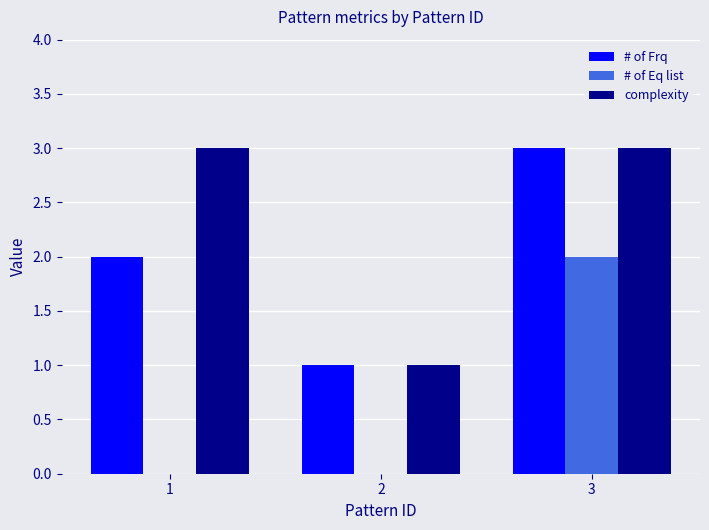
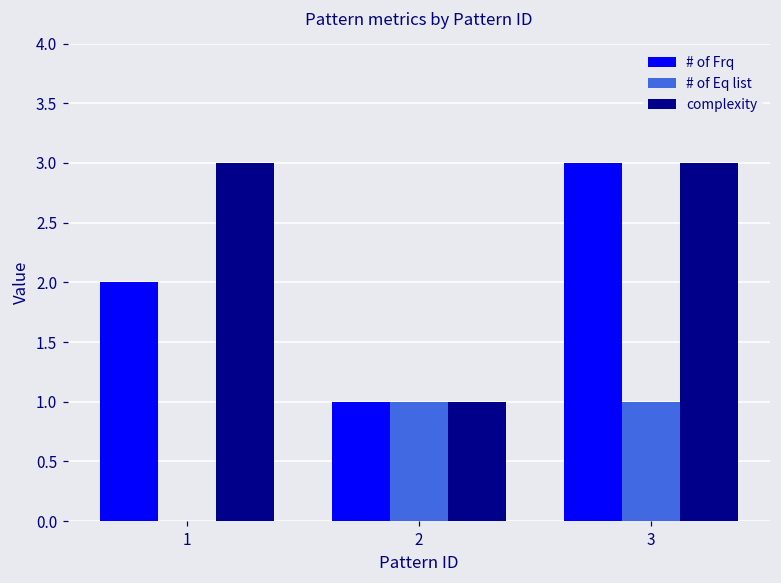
  {
    "# of Frq": {
      "1": 2,
      "2": 1,
      "3": 3
    },
    "# of Eq list": {
      "1": 0,
-     "2": 0,
-     "3": 2
+     "2": 1,
+     "3": 1
    },
    "complexity": {
      "1": 3,
      "2": 1,
      "3": 3
    }
  }
